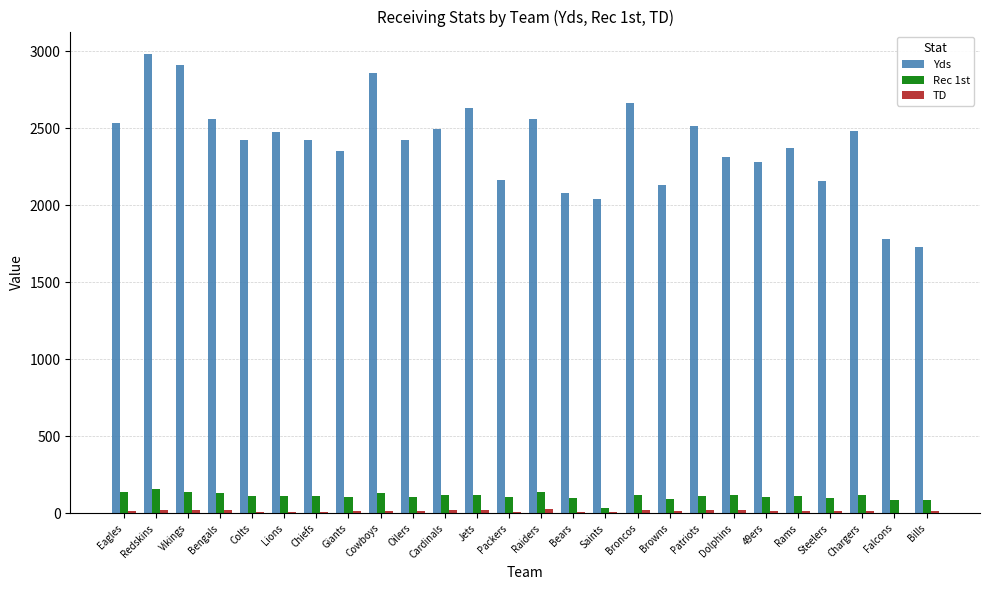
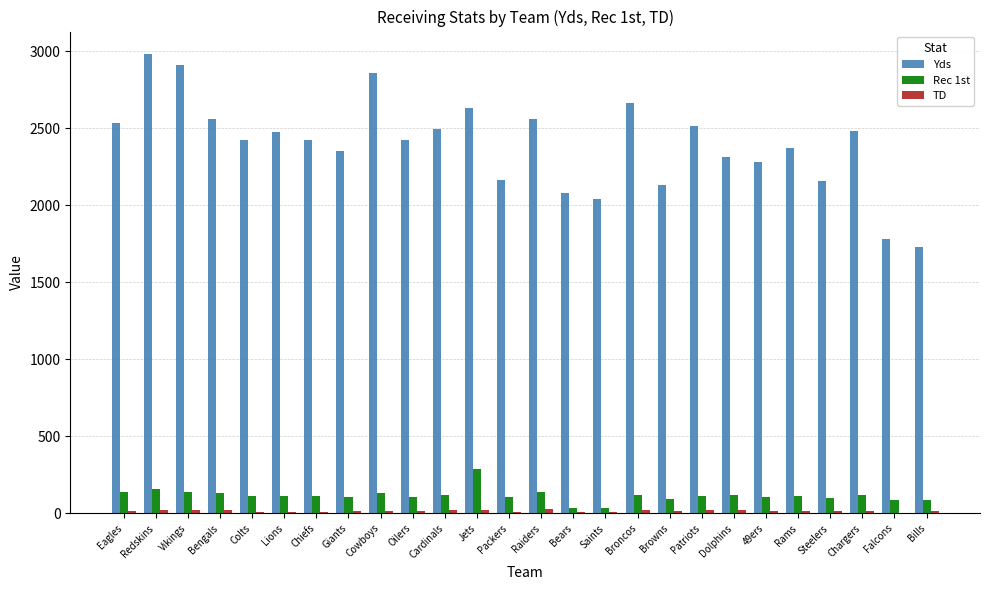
  {
    "Yds": {
      "Eagles": 2530,
      "Redskins": 2980,
      "Vikings": 2910,
      "Bengals": 2560,
      "Colts": 2420,
      "Lions": 2480,
      "Chiefs": 2420,
      "Giants": 2350,
      "Cowboys": 2860,
      "Oilers": 2420,
      "Cardinals": 2490,
      "Jets": 2630,
      "Packers": 2160,
      "Raiders": 2560,
      "Bears": 2080,
      "Saints": 2040,
      "Broncos": 2660,
      "Browns": 2130,
      "Patriots": 2510,
      "Dolphins": 2310,
      "49ers": 2280,
      "Rams": 2370,
      "Steelers": 2150,
      "Chargers": 2480,
      "Falcons": 1780,
      "Bills": 1730
    },
    "Rec 1st": {
      "Eagles": 140,
      "Redskins": 160,
      "Vikings": 140,
      "Bengals": 130,
      "Colts": 110,
      "Lions": 110,
      "Chiefs": 110,
      "Giants": 110,
      "Cowboys": 130,
      "Oilers": 100,
      "Cardinals": 120,
-     "Jets": 120,
+     "Jets": 280,
      "Packers": 110,
      "Raiders": 140,
-     "Bears": 100,
+     "Bears": 30,
      "Saints": 30,
      "Broncos": 120,
      "Browns": 90,
      "Patriots": 110,
      "Dolphins": 120,
      "49ers": 100,
      "Rams": 110,
      "Steelers": 100,
      "Chargers": 120,
      "Falcons": 90,
      "Bills": 90
    },
    "TD": {
      "Redskins": 20,
      "Vikings": 20,
      "Bengals": 20,
      "Cardinals": 20,
      "Jets": 20,
      "Raiders": 30,
      "Broncos": 20,
      "Patriots": 20,
      "Dolphins": 20
    }
  }
